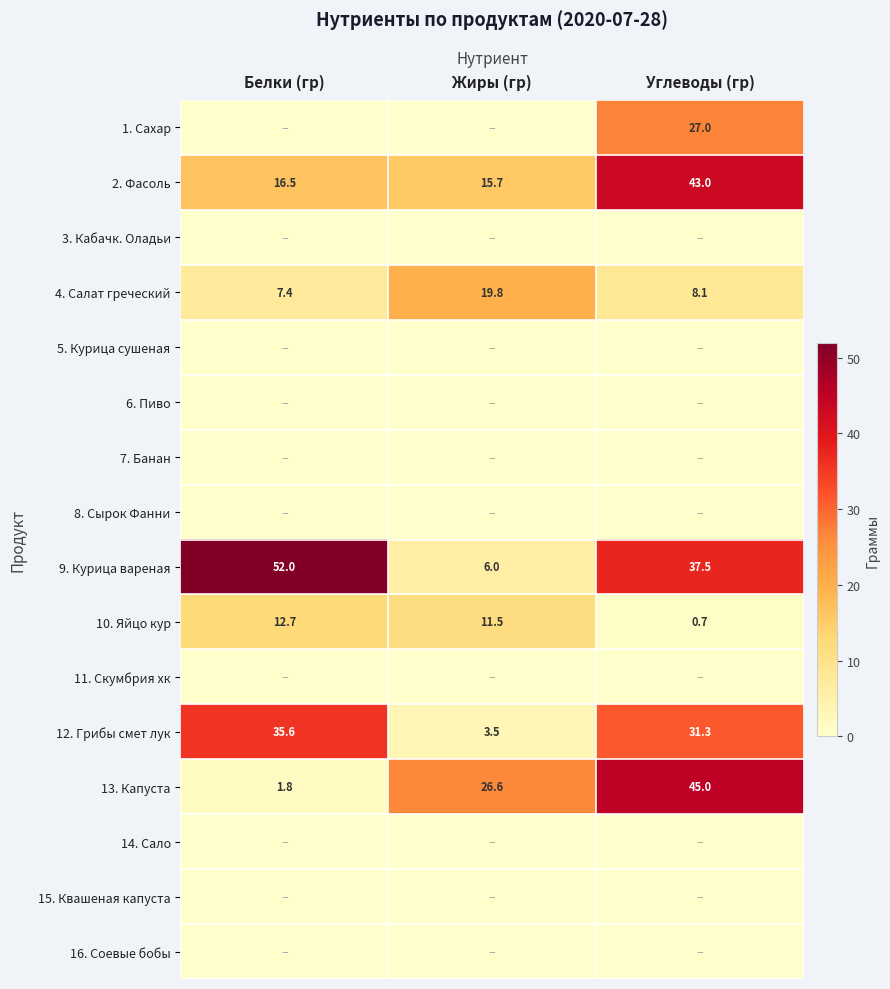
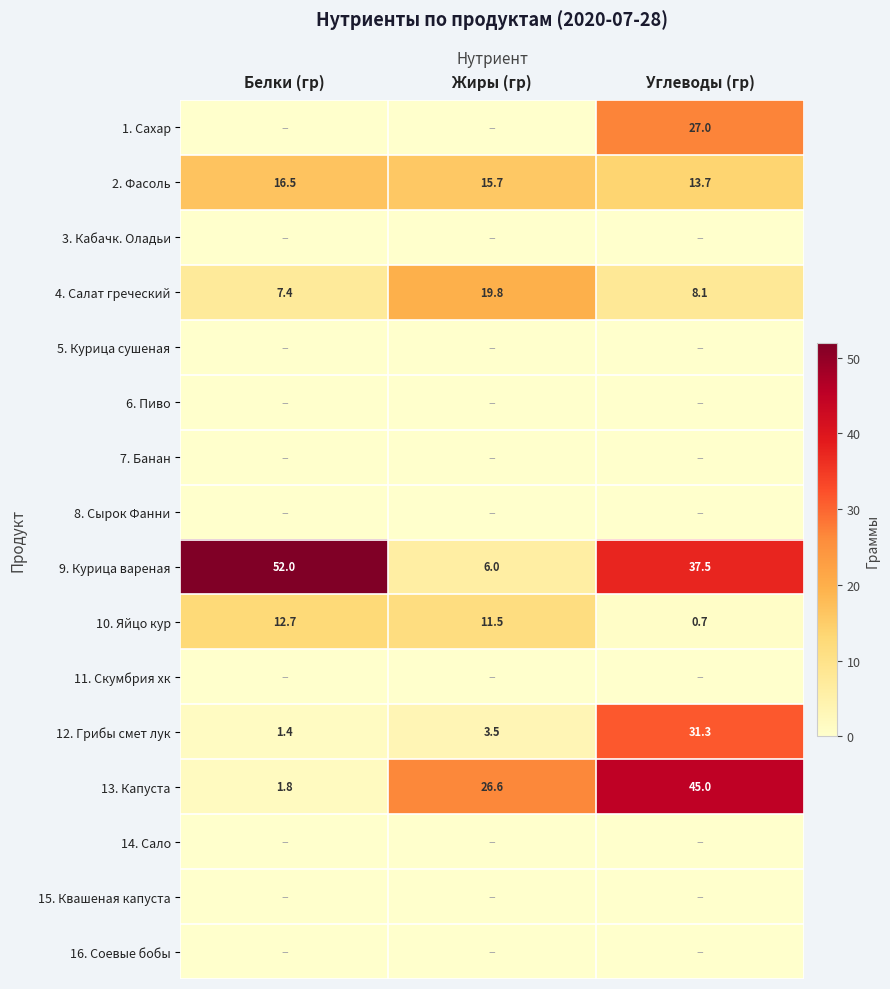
  {
    "1. Сахар": {
      "Углеводы (гр)": 27.0
    },
    "2. Фасоль": {
      "Белки (гр)": 16.5,
      "Жиры (гр)": 15.7,
-     "Углеводы (гр)": 43.0
+     "Углеводы (гр)": 13.7
    },
    "4. Салат греческий": {
      "Белки (гр)": 7.4,
      "Жиры (гр)": 19.8,
      "Углеводы (гр)": 8.1
    },
    "9. Курица вареная": {
      "Белки (гр)": 52.0,
      "Жиры (гр)": 6.0,
      "Углеводы (гр)": 37.5
    },
    "10. Яйцо кур": {
      "Белки (гр)": 12.7,
      "Жиры (гр)": 11.5,
      "Углеводы (гр)": 0.7
    },
    "12. Грибы смет лук": {
-     "Белки (гр)": 35.6,
+     "Белки (гр)": 1.4,
      "Жиры (гр)": 3.5,
      "Углеводы (гр)": 31.3
    },
    "13. Капуста": {
      "Белки (гр)": 1.8,
      "Жиры (гр)": 26.6,
      "Углеводы (гр)": 45.0
    }
  }
